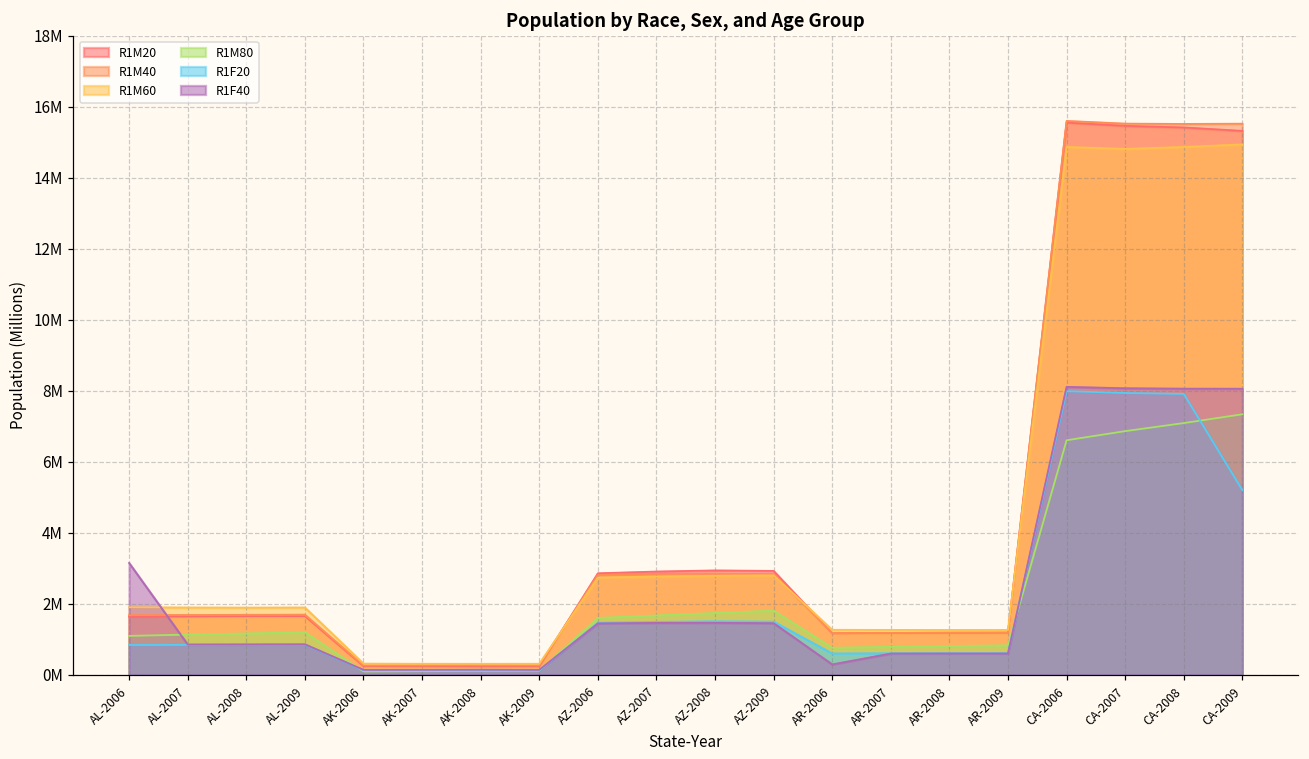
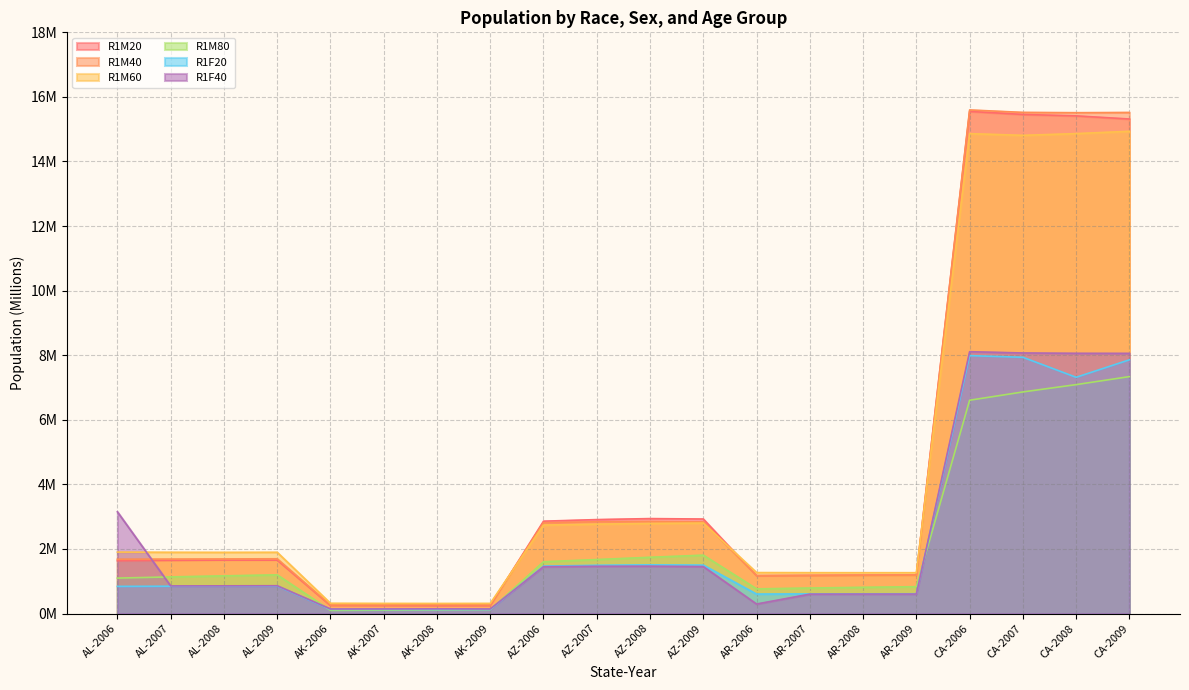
  {
    "R1M80": {
      "AL-2006": 1100000,
      "AL-2007": 1100000,
      "AL-2008": 1200000,
      "AL-2009": 1200000,
      "AZ-2006": 1600000,
      "AZ-2007": 1700000,
      "AZ-2008": 1700000,
      "AZ-2009": 1800000,
      "AR-2006": 800000,
      "AR-2007": 800000,
      "AR-2008": 800000,
      "AR-2009": 800000,
      "CA-2006": 6600000,
      "CA-2007": 6900000,
      "CA-2008": 7100000,
      "CA-2009": 7300000
    },
    "R1F20": {
      "AL-2006": 800000,
      "AR-2006": 600000,
      "CA-2006": 8000000,
      "CA-2007": 7900000,
-     "CA-2008": 7900000,
-     "CA-2009": 5200000
+     "CA-2008": 7300000,
+     "CA-2009": 7900000
    },
    "R1F40": {
      "AL-2006": 3200000,
      "AR-2006": 300000,
      "CA-2006": 8100000,
      "CA-2007": 8100000,
      "CA-2008": 8100000,
      "CA-2009": 8100000
    }
  }
